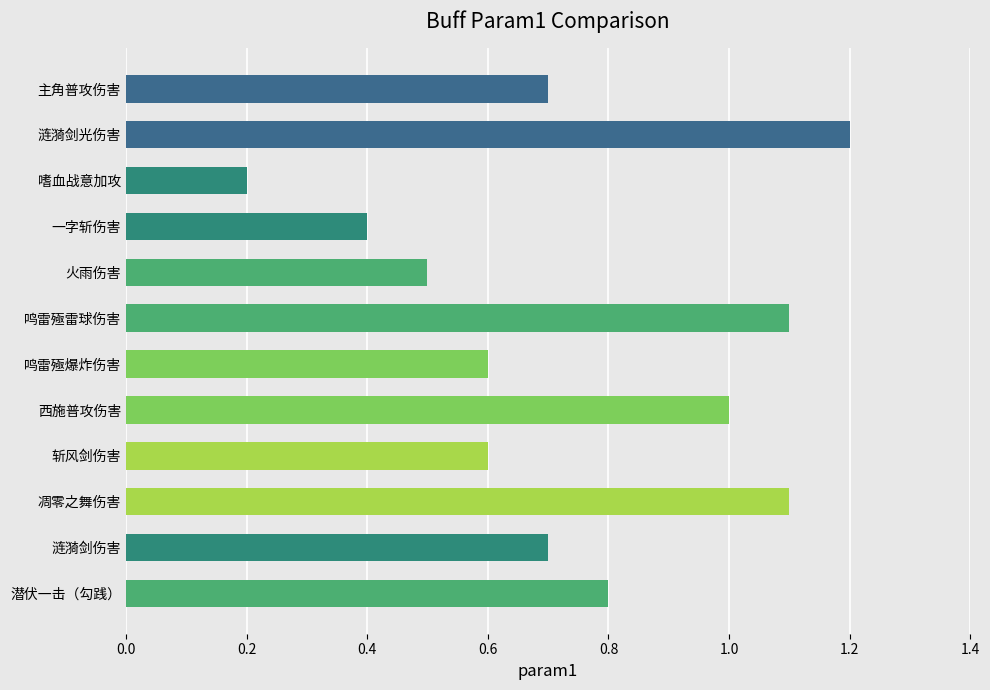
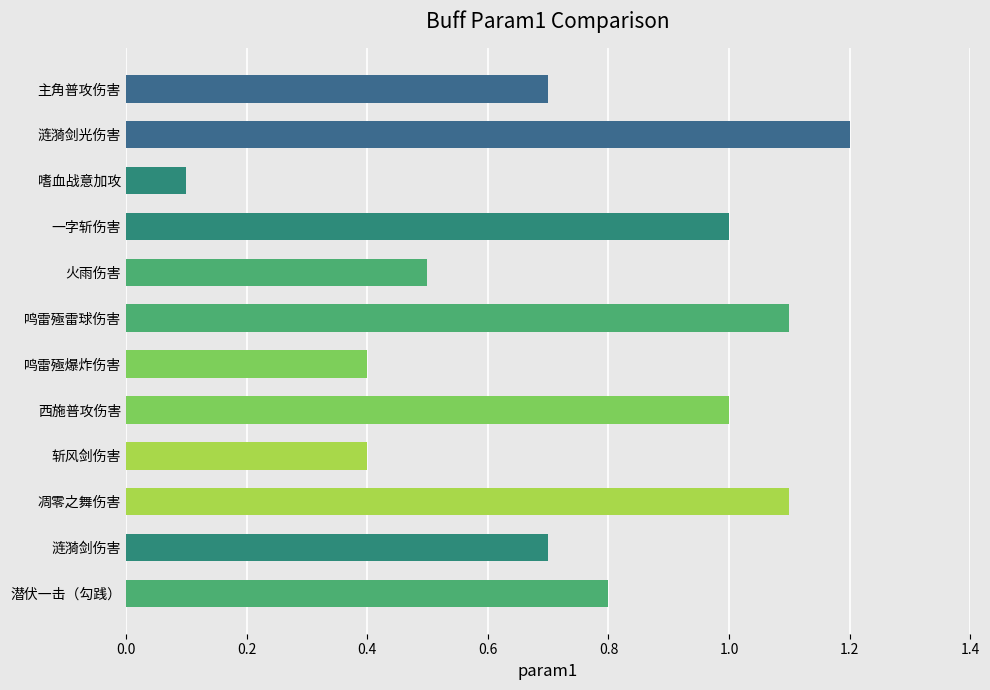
  {
    "主角普攻伤害": 0.7,
    "涟漪剑光伤害": 1.2,
-   "嗜血战意加攻": 0.2,
-   "一字斩伤害": 0.4,
+   "嗜血战意加攻": 0.1,
+   "一字斩伤害": 1.0,
    "火雨伤害": 0.5,
    "鸣雷殛雷球伤害": 1.1,
-   "鸣雷殛爆炸伤害": 0.6,
+   "鸣雷殛爆炸伤害": 0.4,
    "西施普攻伤害": 1.0,
-   "斩风剑伤害": 0.6,
+   "斩风剑伤害": 0.4,
    "凋零之舞伤害": 1.1,
    "涟漪剑伤害": 0.7,
    "潜伏一击（勾践）": 0.8
  }
